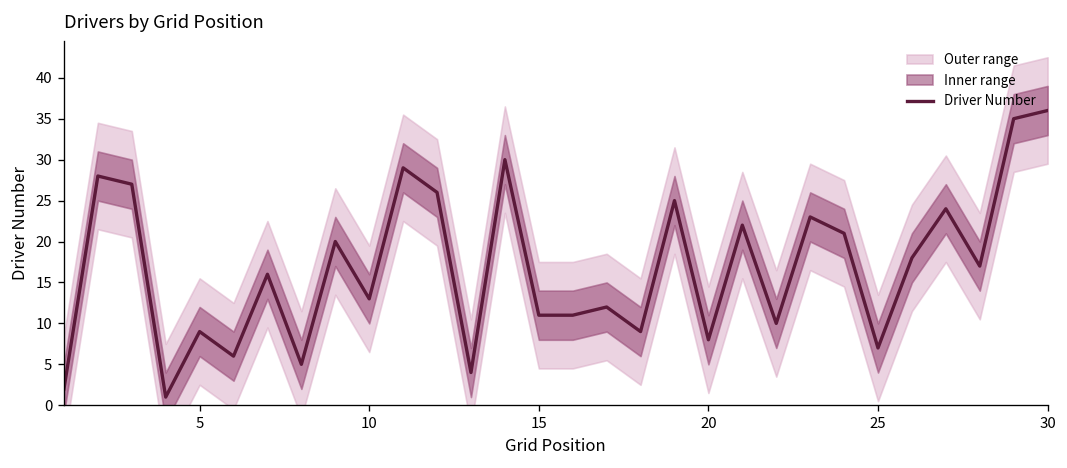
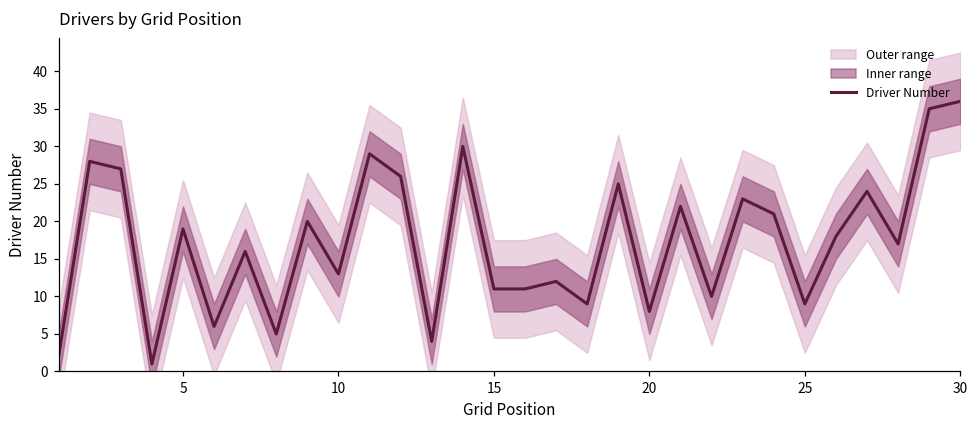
  {
    "Driver Number": {
-     "5": 9,
+     "5": 19,
      "10": 13,
      "15": 11,
      "20": 8,
-     "25": 7,
+     "25": 9,
      "30": 36
    }
  }
